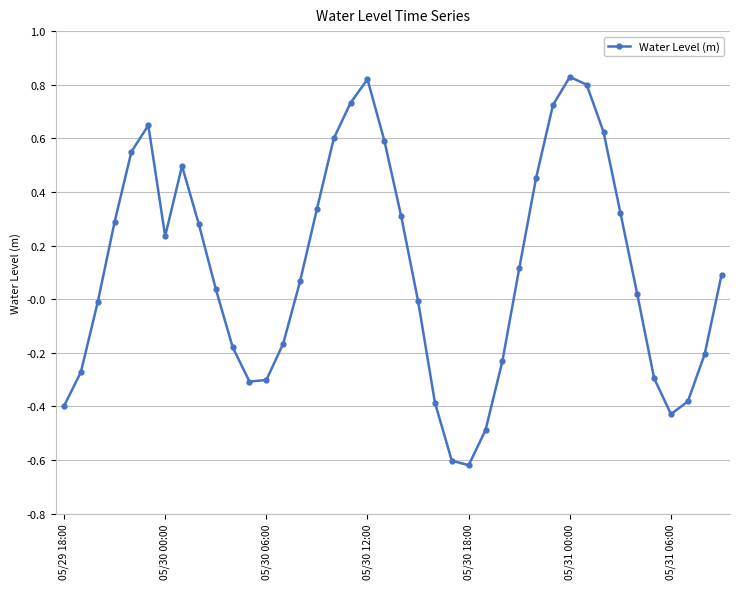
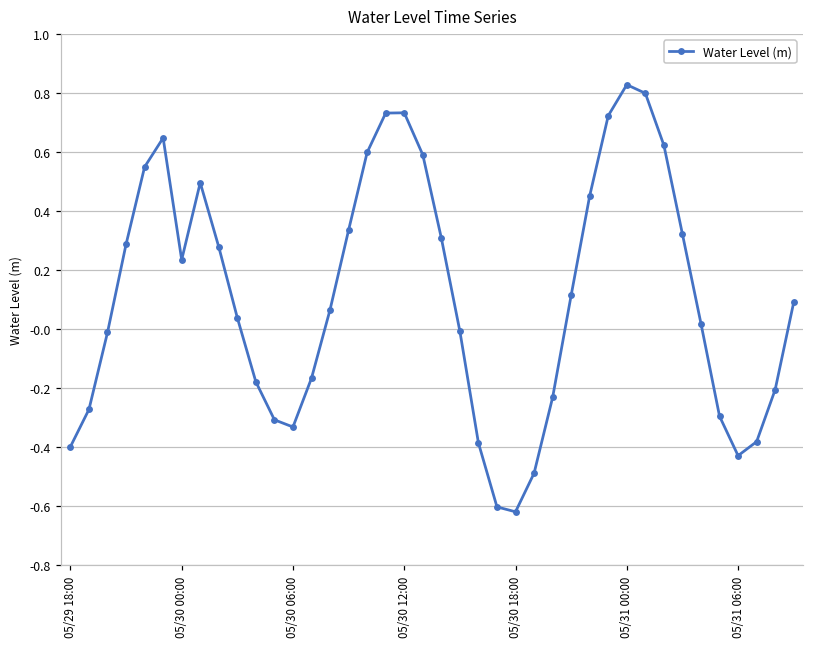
  {
    "05/29 18:00": -0.40,
    "05/30 00:00": 0.24,
-   "05/30 06:00": -0.30,
-   "05/30 12:00": 0.82,
+   "05/30 06:00": -0.33,
+   "05/30 12:00": 0.73,
    "05/30 18:00": -0.62,
    "05/31 00:00": 0.83,
    "05/31 06:00": -0.43
  }
